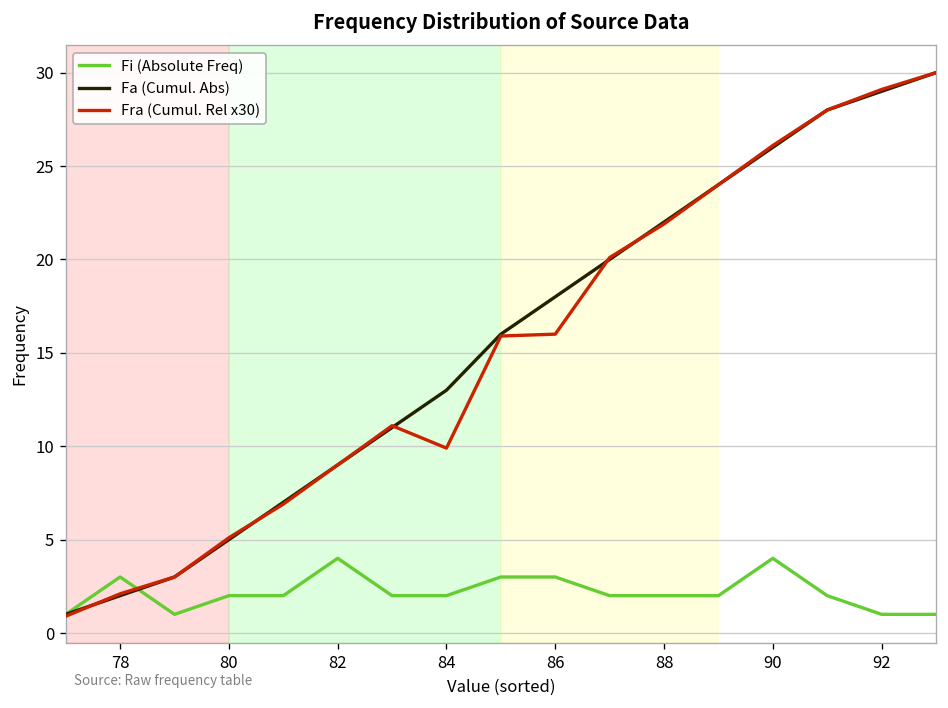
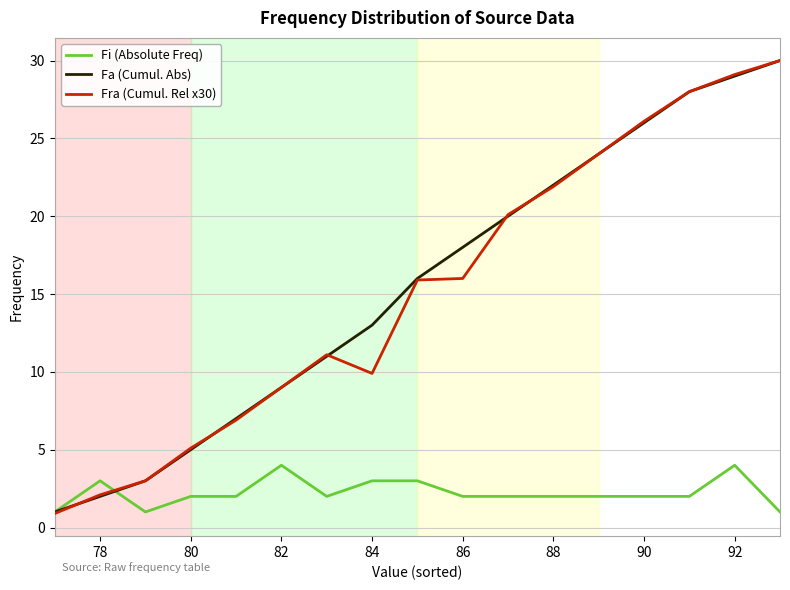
  {
    "Fi (Absolute Freq)": {
      "78": 3,
      "80": 2,
      "82": 4,
-     "84": 2,
-     "86": 3,
+     "84": 3,
+     "86": 2,
      "88": 2,
-     "90": 4,
-     "92": 1
+     "90": 2,
+     "92": 4
    },
    "Fa (Cumul. Abs)": {
      "84": 13,
      "86": 18
    },
    "Fra (Cumul. Rel x30)": {
      "84": 10,
      "86": 16
    }
  }
